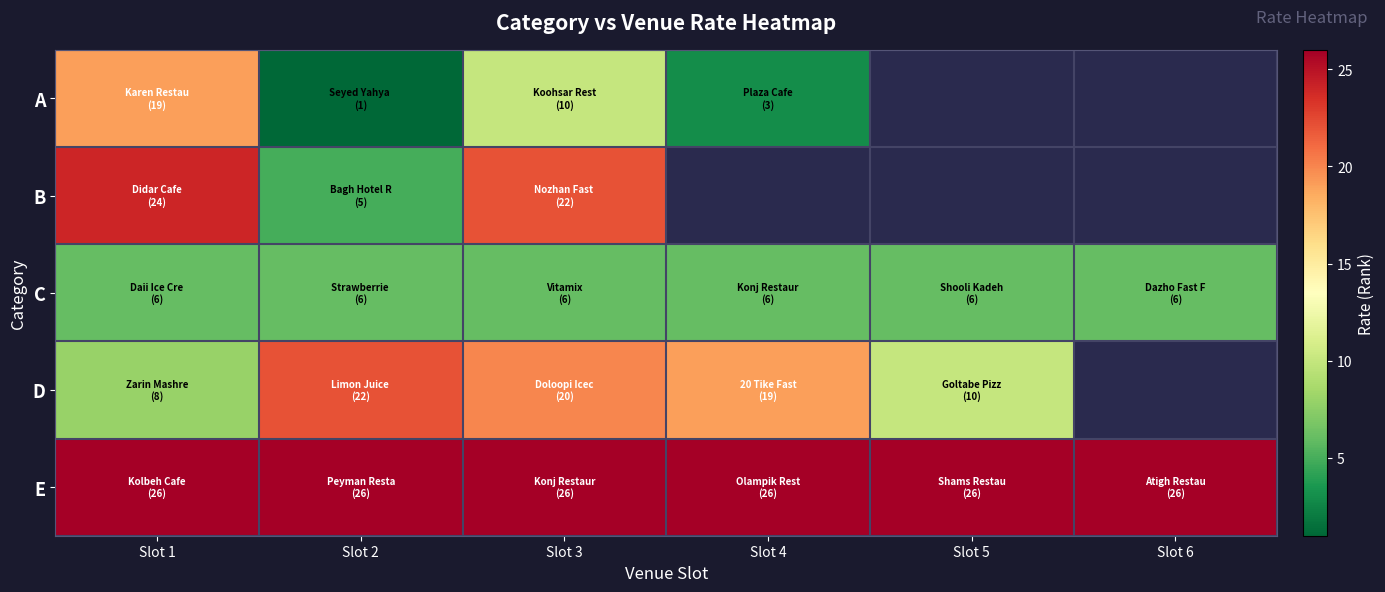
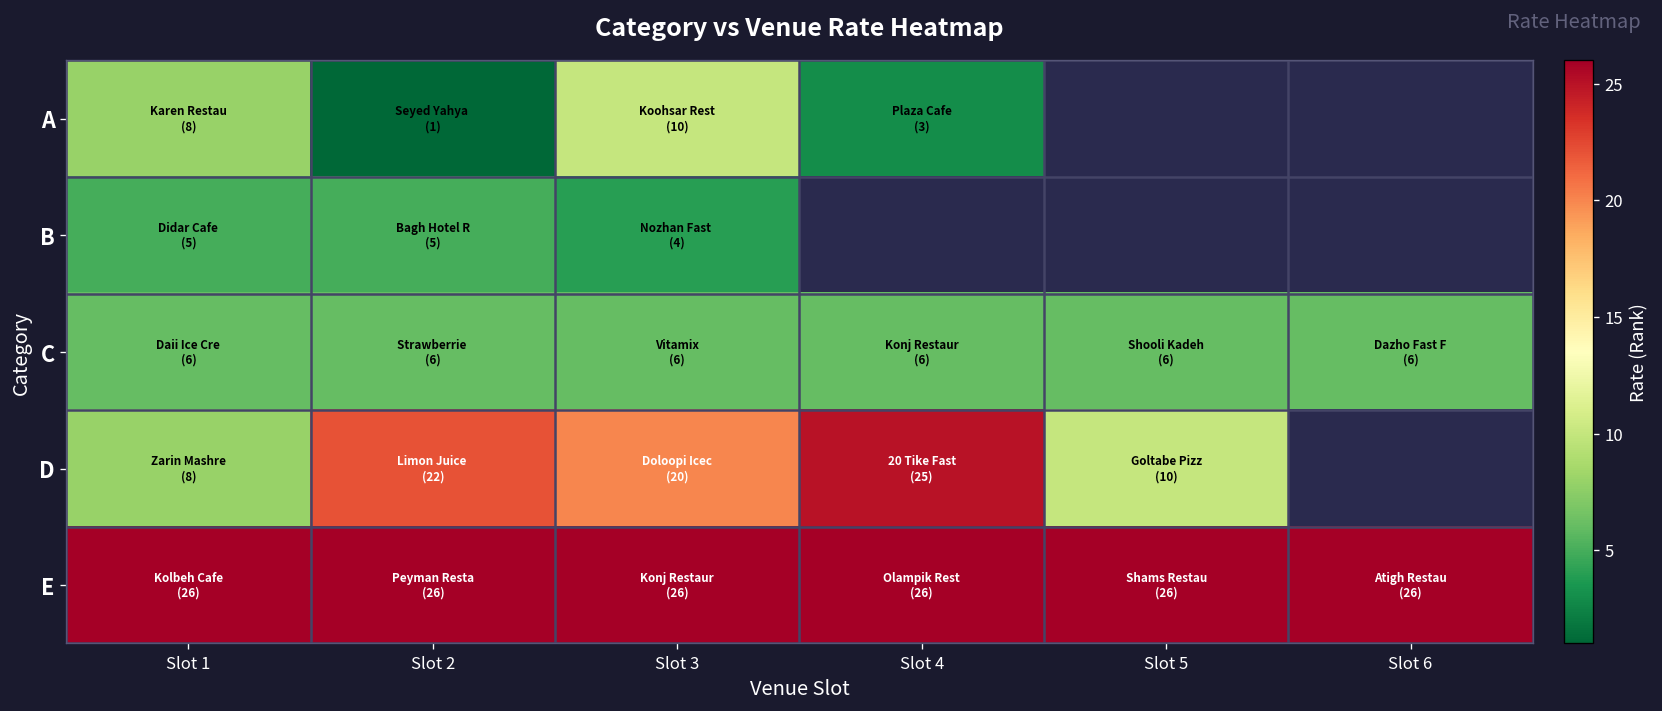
  {
    "A": {
-     "Slot 1": "(19)",
+     "Slot 1": "(8)",
      "Slot 2": "(1)",
      "Slot 3": "(10)",
      "Slot 4": "(3)"
    },
    "B": {
-     "Slot 1": "(24)",
+     "Slot 1": "(5)",
      "Slot 2": "(5)",
-     "Slot 3": "(22)"
+     "Slot 3": "(4)"
    },
    "C": {
      "Slot 1": "(6)",
      "Slot 2": "(6)",
      "Slot 3": "(6)",
      "Slot 4": "(6)",
      "Slot 5": "(6)",
      "Slot 6": "(6)"
    },
    "D": {
      "Slot 1": "(8)",
      "Slot 2": "(22)",
      "Slot 3": "(20)",
-     "Slot 4": "(19)",
+     "Slot 4": "(25)",
      "Slot 5": "(10)"
    },
    "E": {
      "Slot 1": "(26)",
      "Slot 2": "(26)",
      "Slot 3": "(26)",
      "Slot 4": "(26)",
      "Slot 5": "(26)",
      "Slot 6": "(26)"
    }
  }
